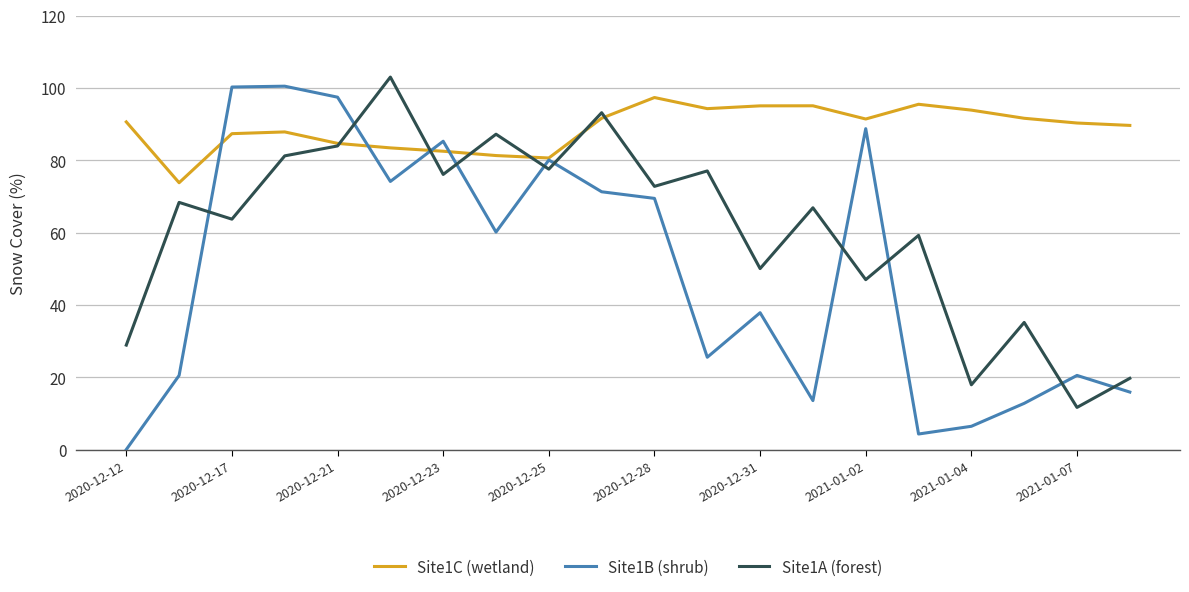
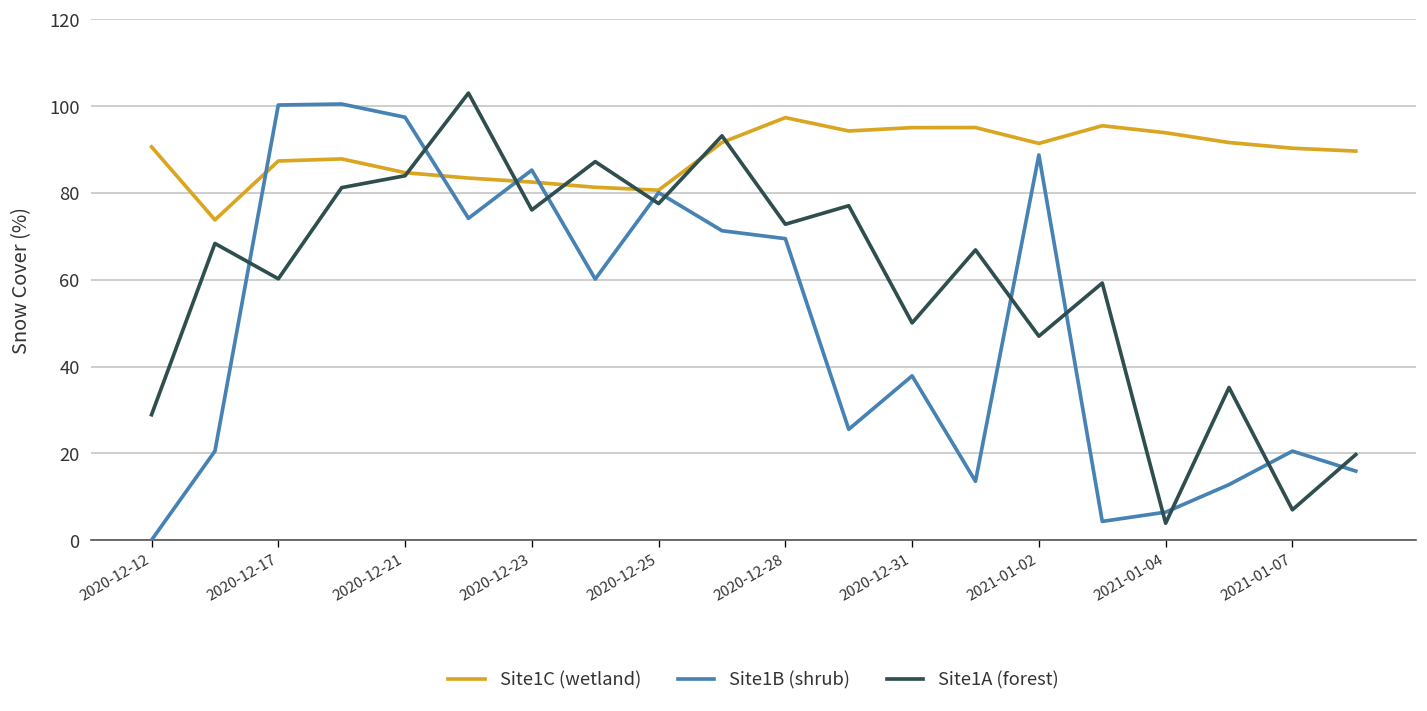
  {
    "Site1C (wetland)": {
      "2020-12-12": 91,
      "2020-12-17": 87,
      "2020-12-21": 85,
      "2020-12-23": 83,
      "2020-12-28": 97,
      "2020-12-31": 95,
      "2021-01-02": 91,
      "2021-01-04": 94,
      "2021-01-07": 90
    },
    "Site1B (shrub)": {
      "2020-12-12": 0,
      "2020-12-17": 100,
      "2020-12-21": 97,
      "2020-12-23": 85,
      "2020-12-28": 69,
      "2020-12-31": 38,
      "2021-01-02": 89,
      "2021-01-04": 6,
      "2021-01-07": 21
    },
    "Site1A (forest)": {
      "2020-12-12": 29,
-     "2020-12-17": 64,
+     "2020-12-17": 60,
      "2020-12-21": 84,
      "2020-12-23": 76,
      "2020-12-25": 78,
      "2020-12-28": 73,
      "2020-12-31": 50,
      "2021-01-02": 47,
-     "2021-01-04": 18,
-     "2021-01-07": 12
+     "2021-01-04": 4,
+     "2021-01-07": 7
    }
  }
